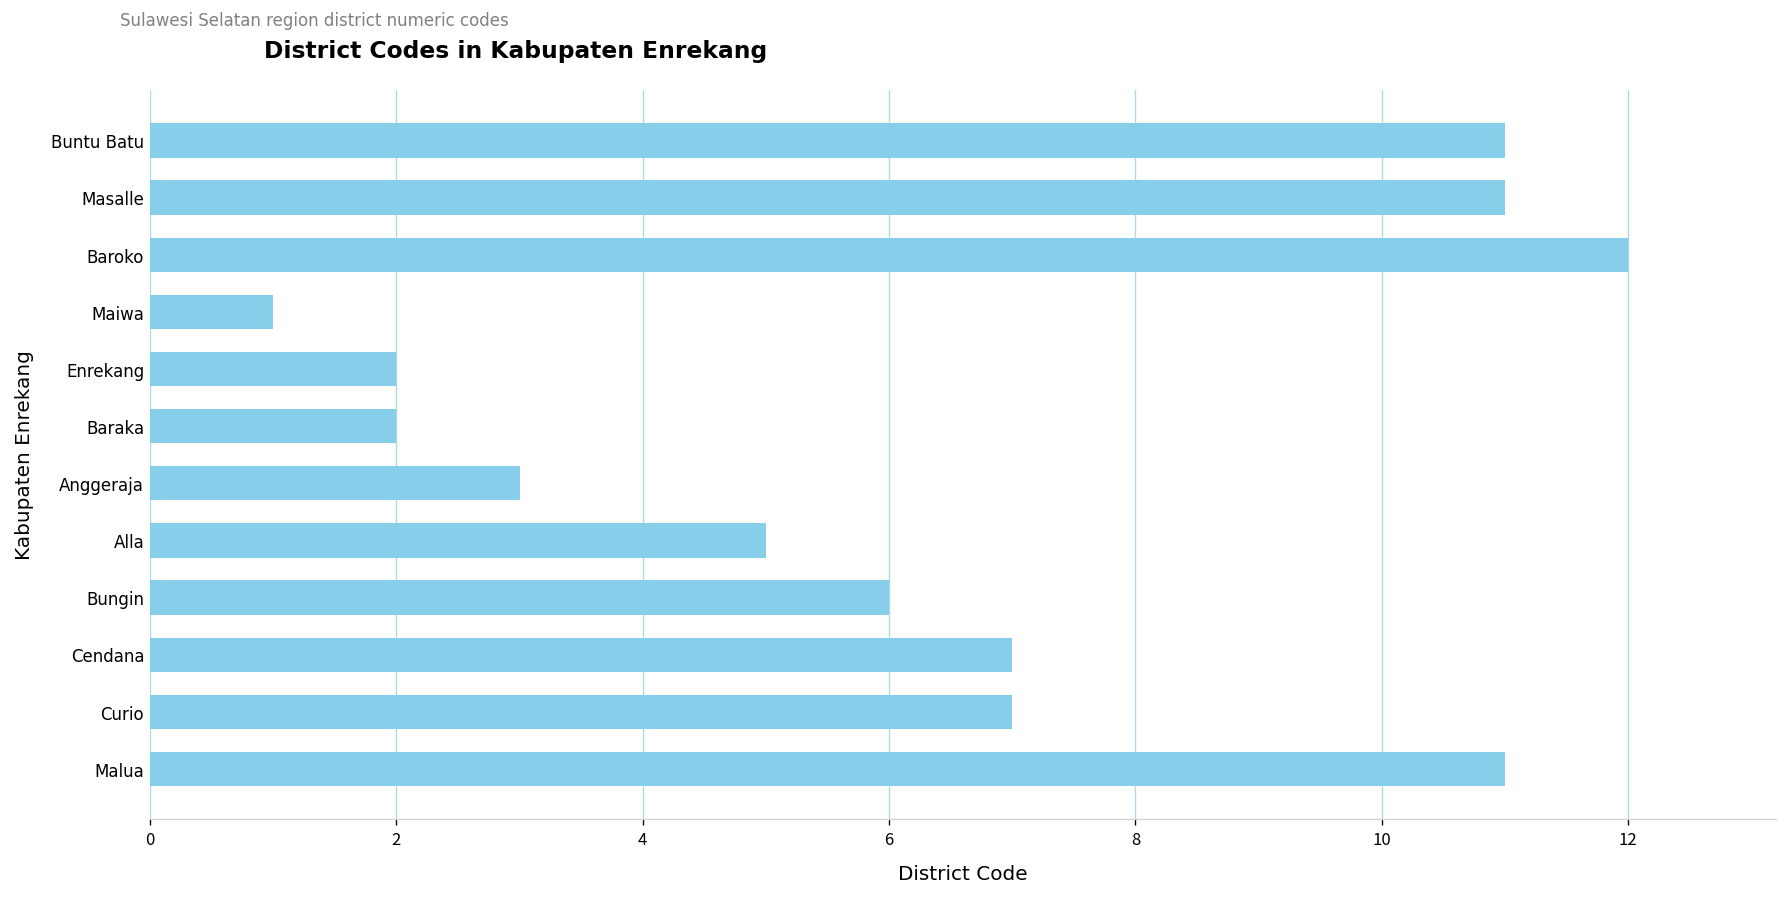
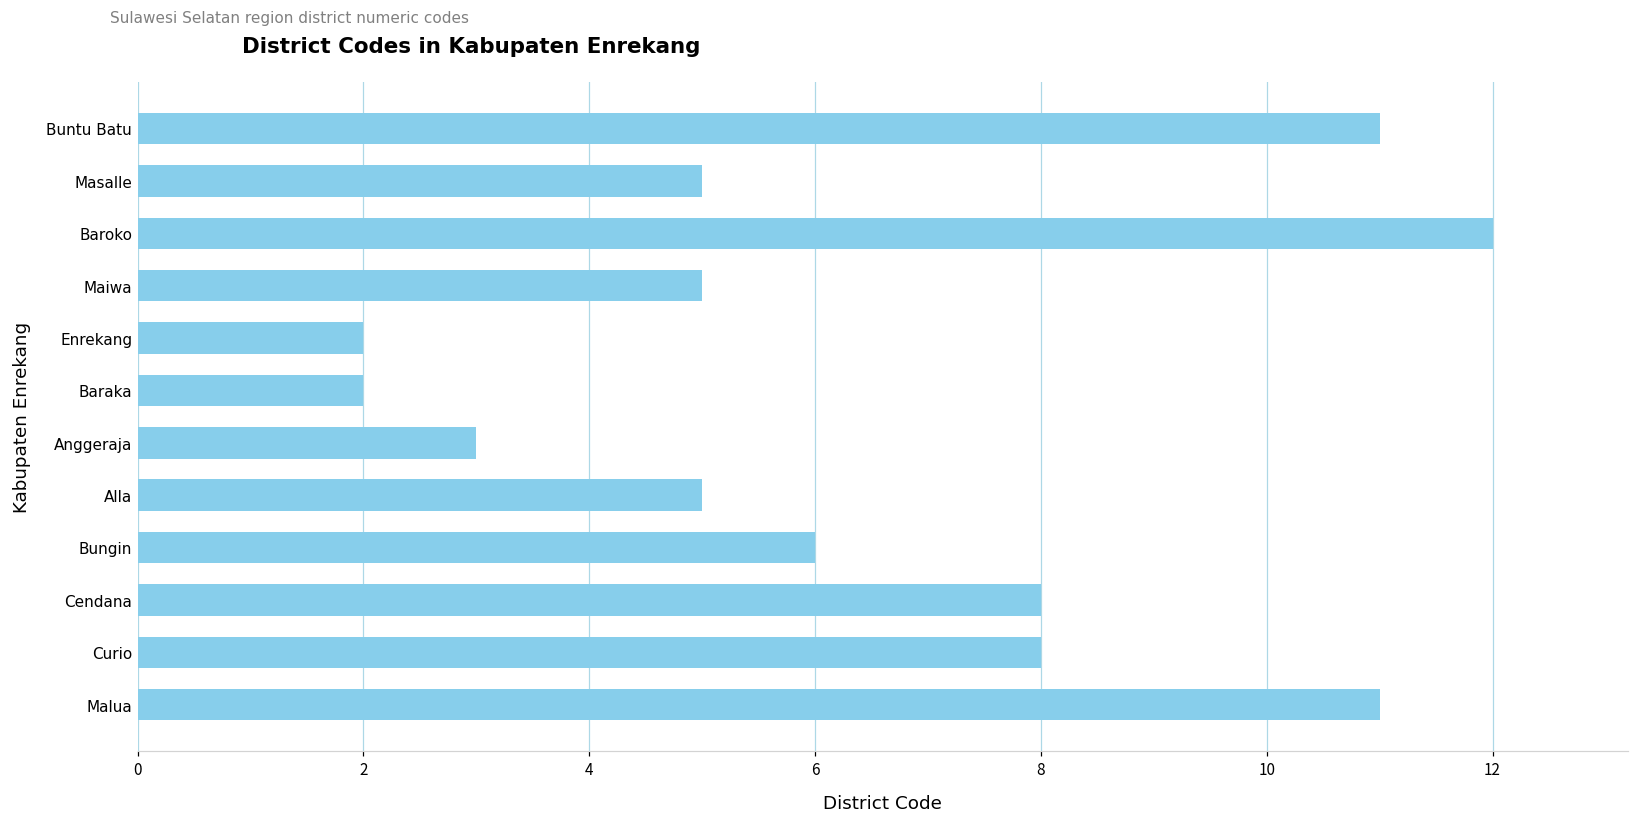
  {
    "Buntu Batu": 11,
-   "Masalle": 11,
+   "Masalle": 5,
    "Baroko": 12,
-   "Maiwa": 1,
+   "Maiwa": 5,
    "Enrekang": 2,
    "Baraka": 2,
    "Anggeraja": 3,
    "Alla": 5,
    "Bungin": 6,
-   "Cendana": 7,
-   "Curio": 7,
+   "Cendana": 8,
+   "Curio": 8,
    "Malua": 11
  }
